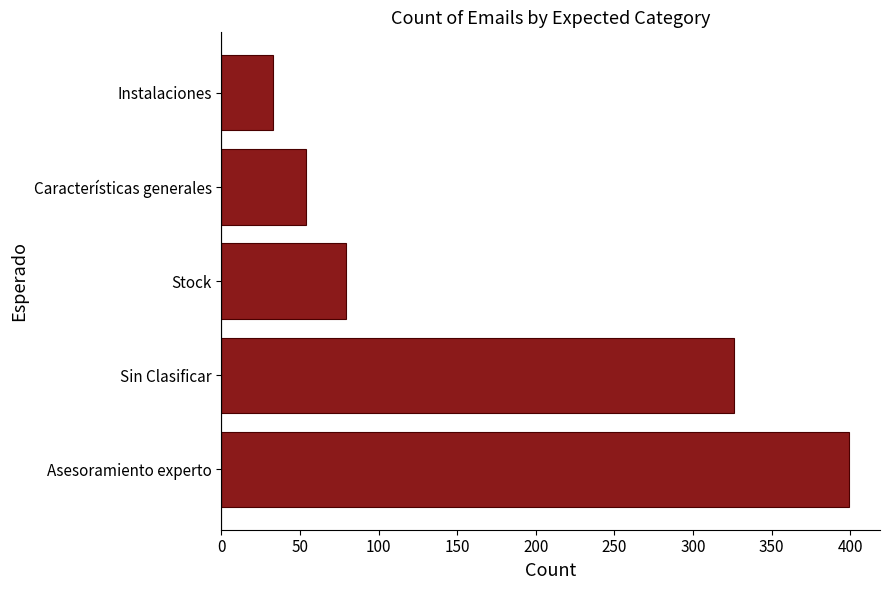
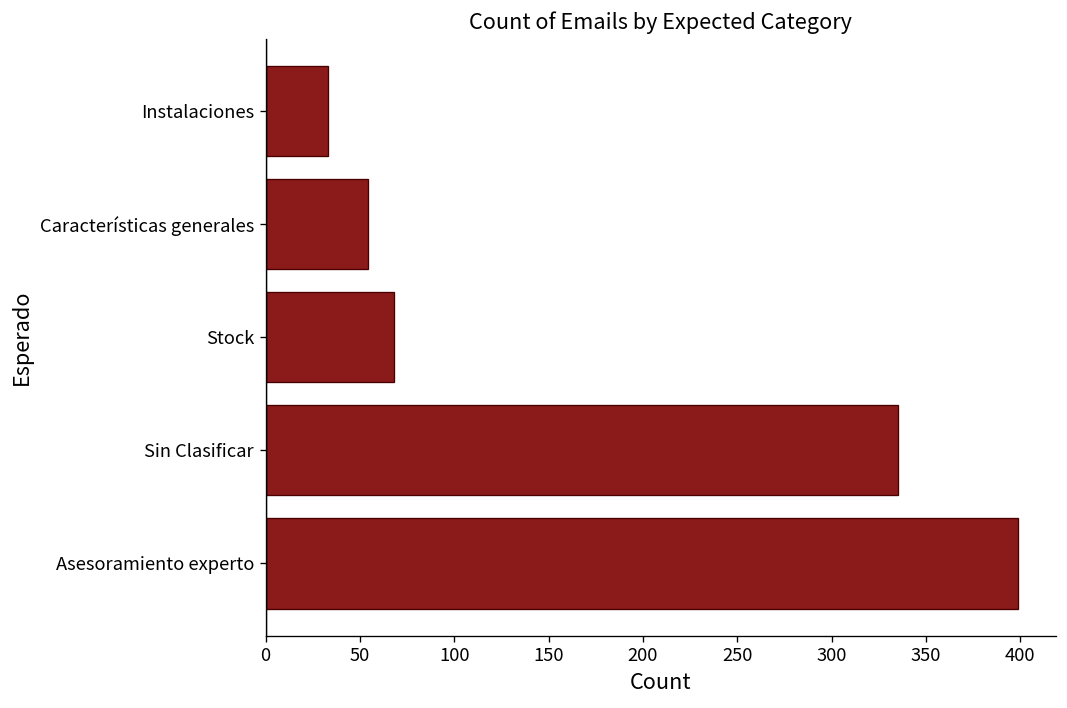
  {
    "Instalaciones": 33,
    "Características generales": 54,
-   "Stock": 79,
-   "Sin Clasificar": 326,
+   "Stock": 68,
+   "Sin Clasificar": 335,
    "Asesoramiento experto": 399
  }
